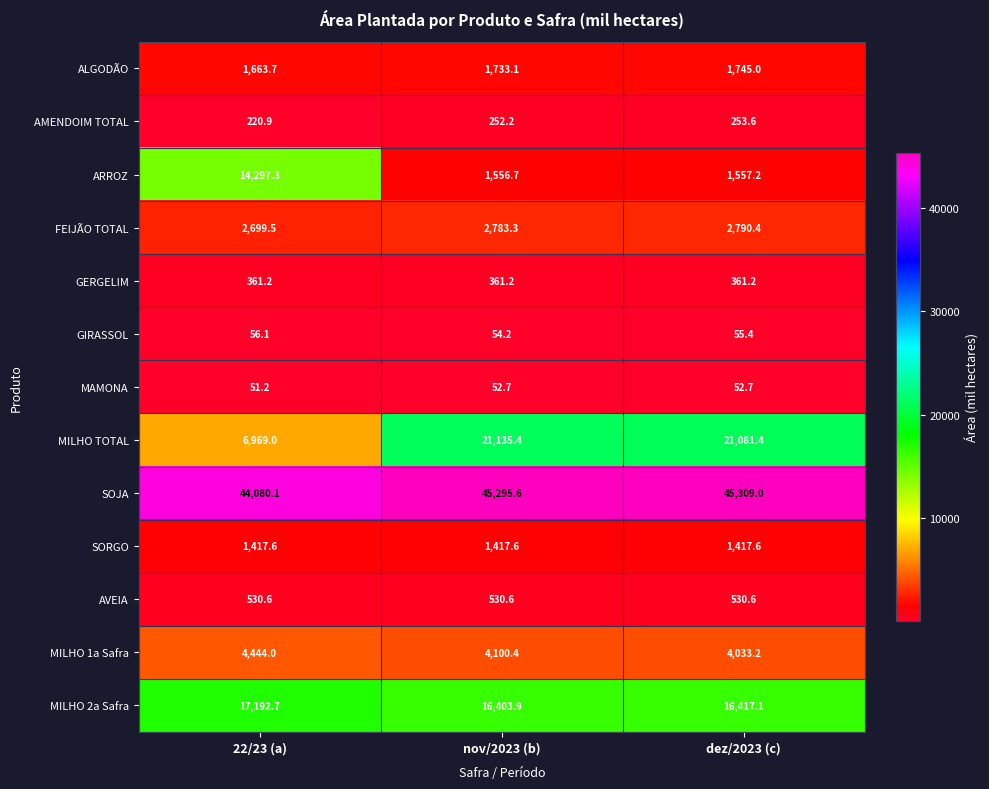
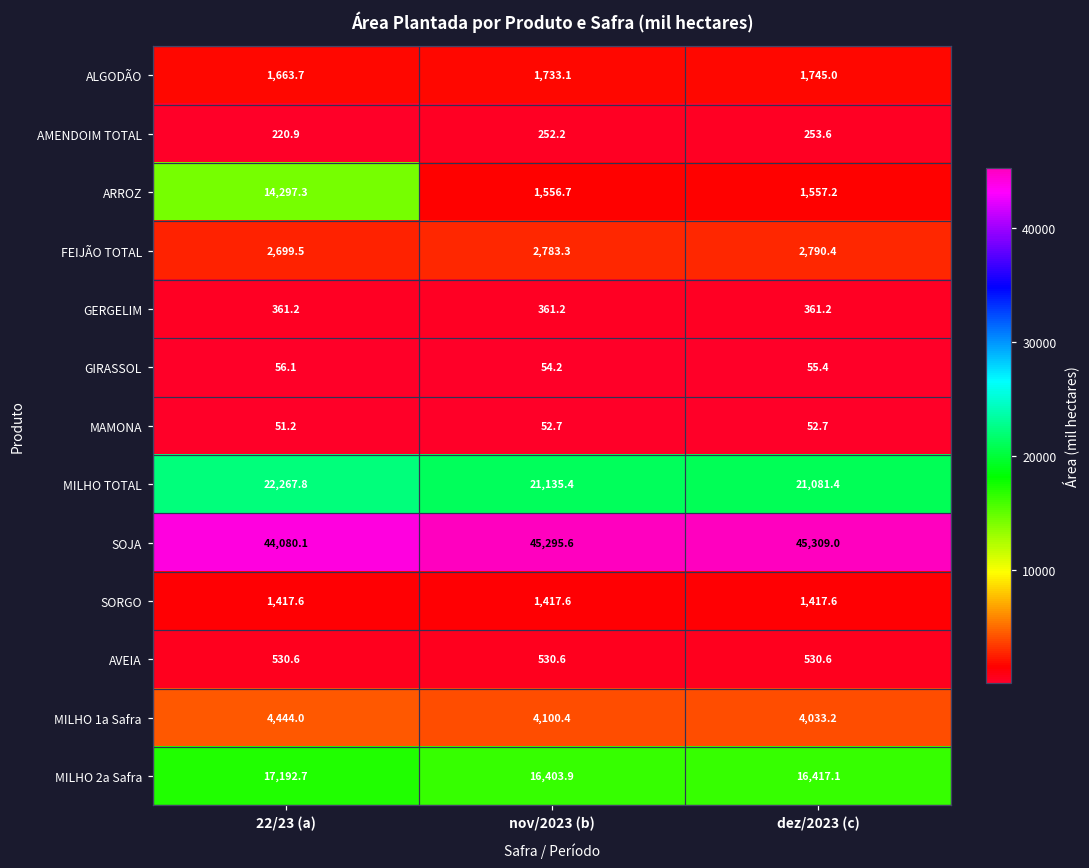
  {
    "ALGODÃO": {
      "22/23 (a)": "1,663.7",
      "nov/2023 (b)": "1,733.1",
      "dez/2023 (c)": "1,745.0"
    },
    "AMENDOIM TOTAL": {
      "22/23 (a)": "220.9",
      "nov/2023 (b)": "252.2",
      "dez/2023 (c)": "253.6"
    },
    "ARROZ": {
      "22/23 (a)": "14,297.3",
      "nov/2023 (b)": "1,556.7",
      "dez/2023 (c)": "1,557.2"
    },
    "FEIJÃO TOTAL": {
      "22/23 (a)": "2,699.5",
      "nov/2023 (b)": "2,783.3",
      "dez/2023 (c)": "2,790.4"
    },
    "GERGELIM": {
      "22/23 (a)": "361.2",
      "nov/2023 (b)": "361.2",
      "dez/2023 (c)": "361.2"
    },
    "GIRASSOL": {
      "22/23 (a)": "56.1",
      "nov/2023 (b)": "54.2",
      "dez/2023 (c)": "55.4"
    },
    "MAMONA": {
      "22/23 (a)": "51.2",
      "nov/2023 (b)": "52.7",
      "dez/2023 (c)": "52.7"
    },
    "MILHO TOTAL": {
-     "22/23 (a)": "6,969.0",
+     "22/23 (a)": "22,267.8",
      "nov/2023 (b)": "21,135.4",
      "dez/2023 (c)": "21,081.4"
    },
    "SOJA": {
      "22/23 (a)": "44,080.1",
      "nov/2023 (b)": "45,295.6",
      "dez/2023 (c)": "45,309.0"
    },
    "SORGO": {
      "22/23 (a)": "1,417.6",
      "nov/2023 (b)": "1,417.6",
      "dez/2023 (c)": "1,417.6"
    },
    "AVEIA": {
      "22/23 (a)": "530.6",
      "nov/2023 (b)": "530.6",
      "dez/2023 (c)": "530.6"
    },
    "MILHO 1a Safra": {
      "22/23 (a)": "4,444.0",
      "nov/2023 (b)": "4,100.4",
      "dez/2023 (c)": "4,033.2"
    },
    "MILHO 2a Safra": {
      "22/23 (a)": "17,192.7",
      "nov/2023 (b)": "16,403.9",
      "dez/2023 (c)": "16,417.1"
    }
  }
